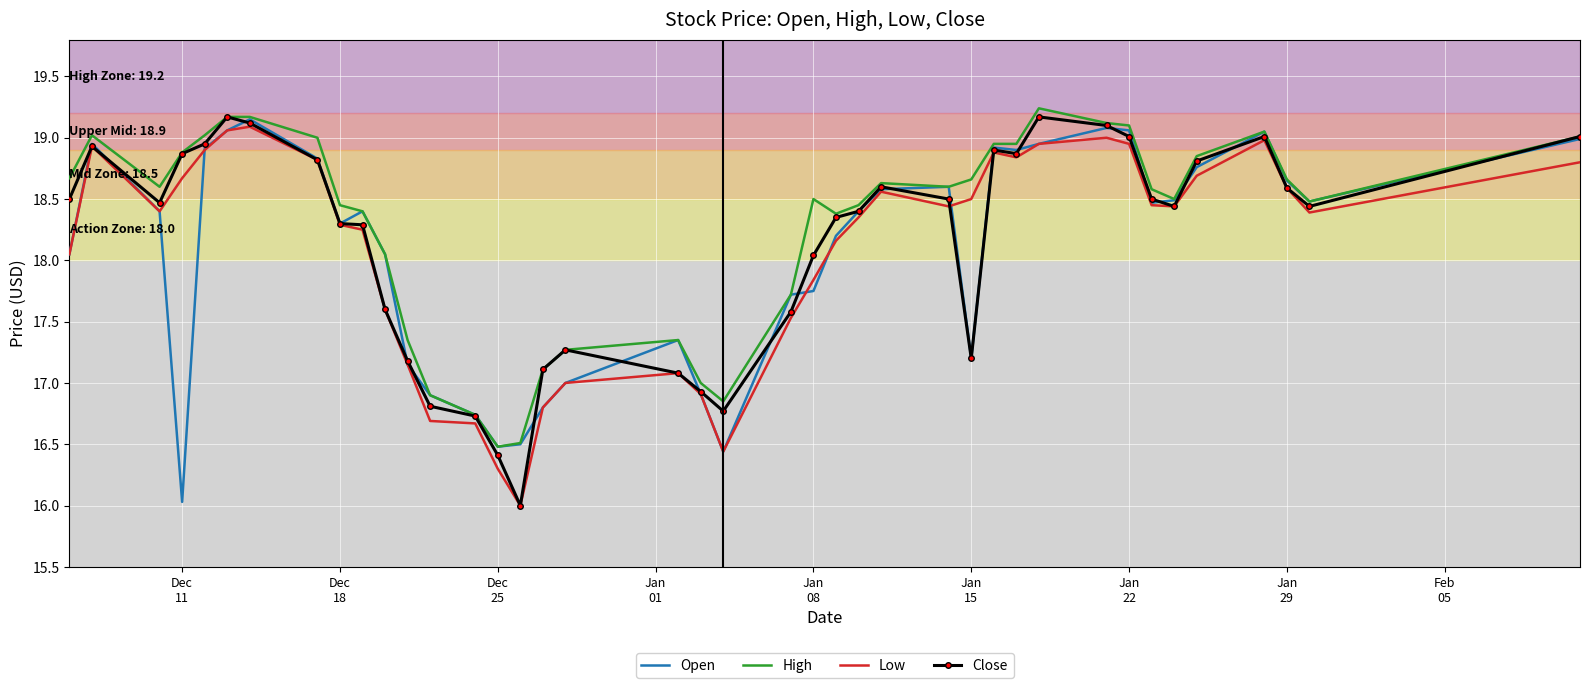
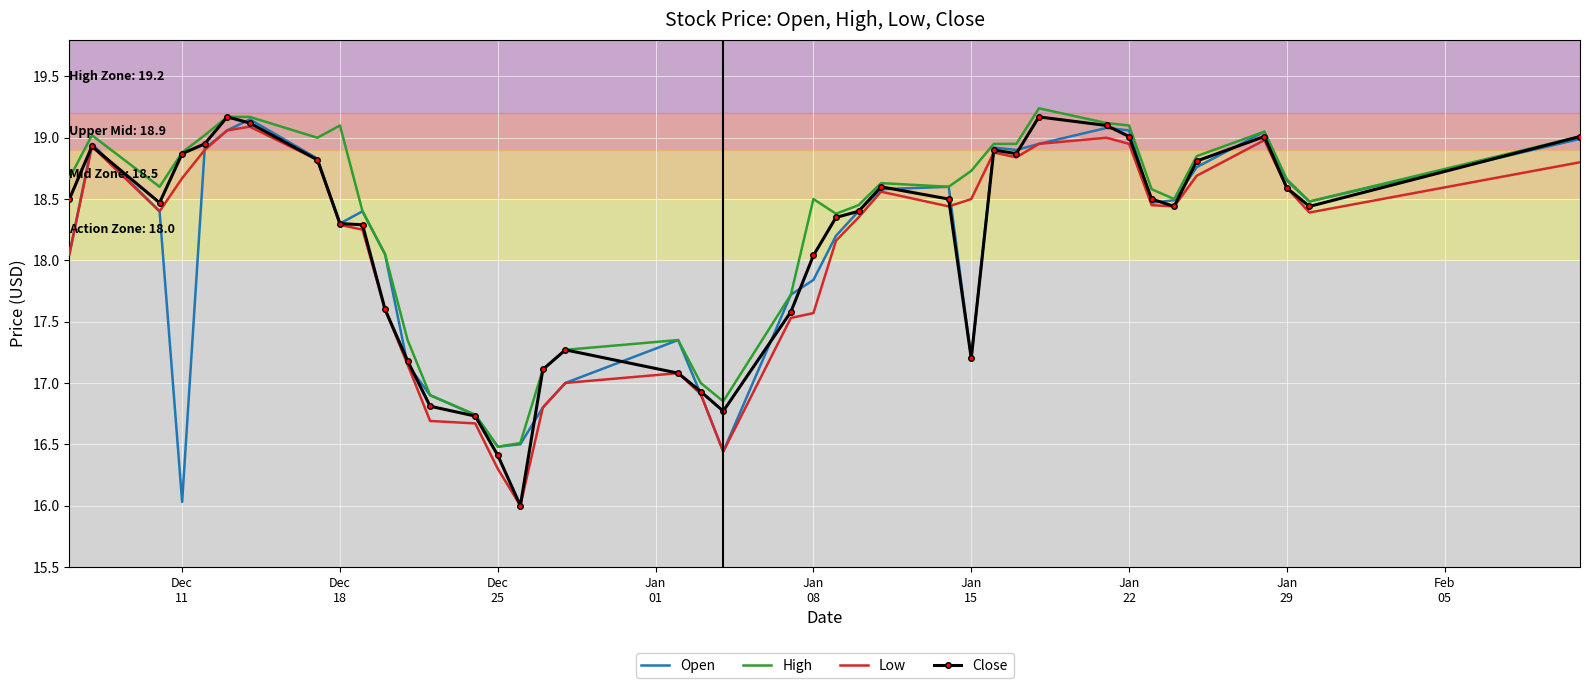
  {
    "Open": {
      "Dec 11": 16.03,
-     "Jan 08": 17.75,
+     "Jan 08": 17.84,
      "Jan 22": 19.06
    },
    "High": {
-     "Dec 18": 18.45,
+     "Dec 18": 19.10,
      "Jan 08": 18.50,
-     "Jan 15": 18.66,
+     "Jan 15": 18.73,
      "Jan 22": 19.10
    },
    "Low": {
      "Dec 11": 18.67,
      "Dec 25": 16.30,
-     "Jan 08": 17.84,
+     "Jan 08": 17.57,
      "Jan 15": 18.50,
      "Jan 22": 18.95
    },
    "Close": {
      "Dec 25": 16.41,
      "Jan 08": 18.04,
      "Jan 22": 19.01
    }
  }
